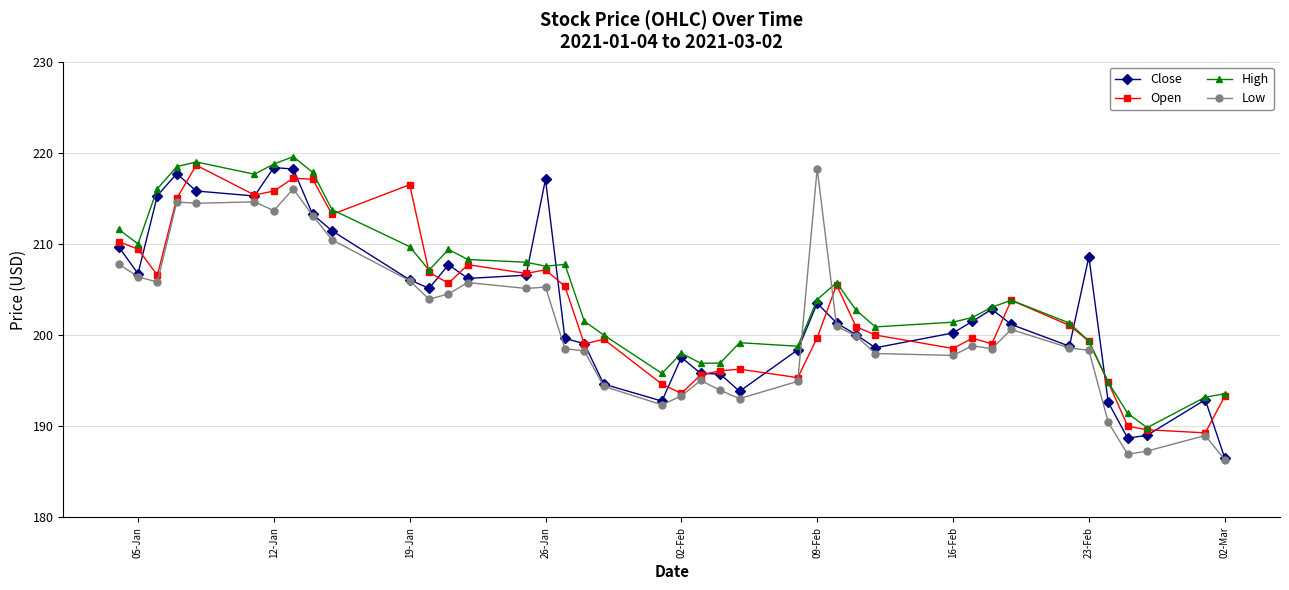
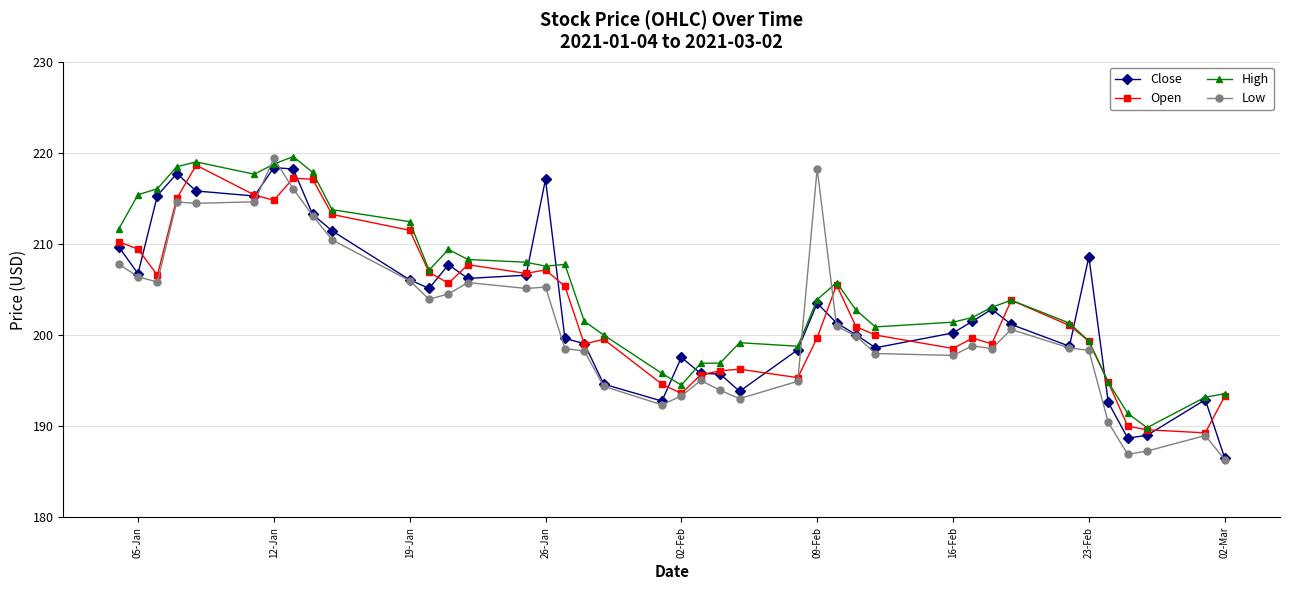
  {
    "Close": {
      "05-Jan": 207,
      "12-Jan": 218,
      "26-Jan": 217,
      "02-Feb": 198,
      "09-Feb": 203,
      "16-Feb": 200,
      "23-Feb": 209
    },
    "Open": {
      "05-Jan": 209,
-     "12-Jan": 216,
-     "19-Jan": 217,
+     "12-Jan": 215,
+     "19-Jan": 212,
      "26-Jan": 207,
      "02-Feb": 194,
      "09-Feb": 200,
      "16-Feb": 199
    },
    "High": {
-     "05-Jan": 210,
+     "05-Jan": 215,
      "12-Jan": 219,
-     "19-Jan": 210,
+     "19-Jan": 212,
      "26-Jan": 208,
-     "02-Feb": 198,
+     "02-Feb": 195,
      "09-Feb": 204,
      "16-Feb": 201
    },
    "Low": {
      "05-Jan": 206,
-     "12-Jan": 214,
+     "12-Jan": 219,
      "26-Jan": 205,
      "02-Feb": 193,
      "09-Feb": 218,
      "16-Feb": 198,
      "23-Feb": 198
    }
  }
